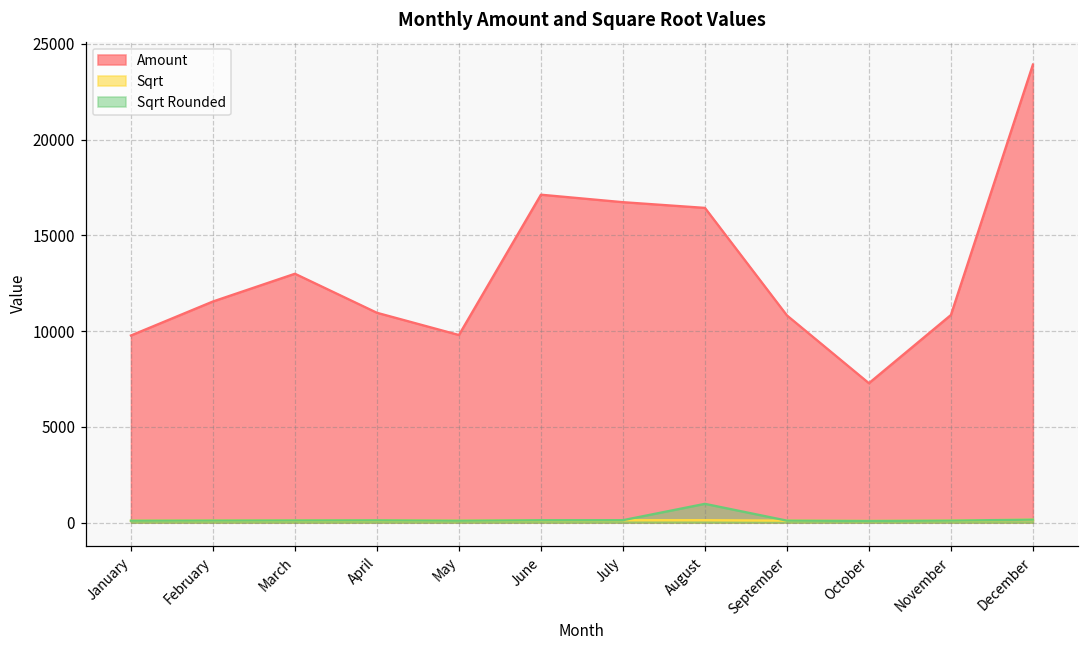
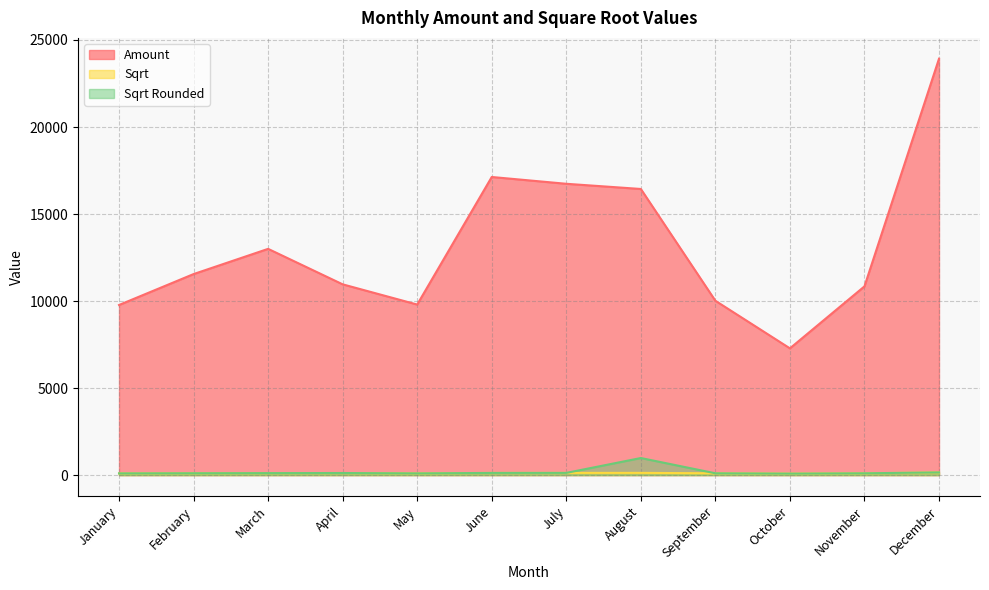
  {
    "Amount": {
      "January": 9800,
      "February": 11600,
      "March": 13000,
      "April": 11000,
      "May": 9800,
      "June": 17100,
      "July": 16700,
      "August": 16400,
-     "September": 10800,
+     "September": 10000,
      "October": 7300,
      "November": 10800,
      "December": 23900
    },
    "Sqrt": {
      "August": 100
    },
    "Sqrt Rounded": {
      "August": 1000
    }
  }
